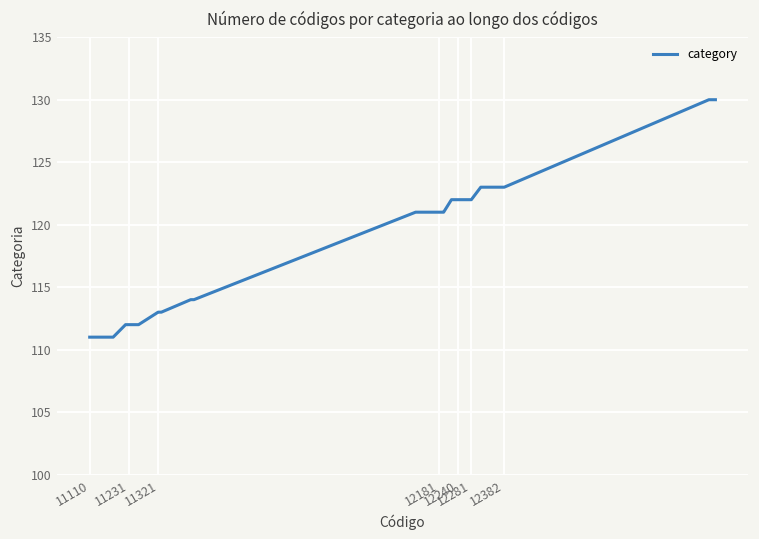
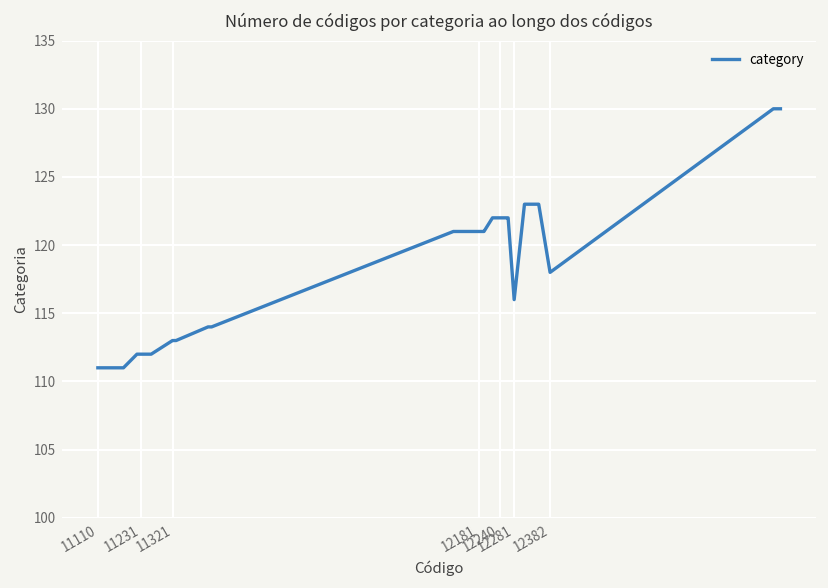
  {
    "11110": 111,
    "11231": 112,
    "11321": 113,
    "12181": 121,
    "12240": 122,
-   "12281": 122,
-   "12382": 123
+   "12281": 116,
+   "12382": 118
  }
